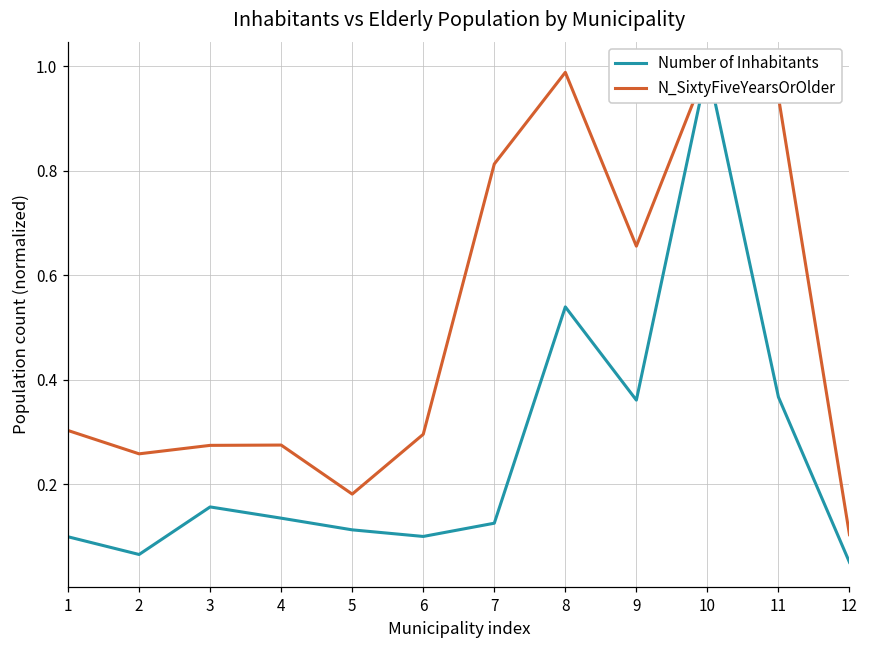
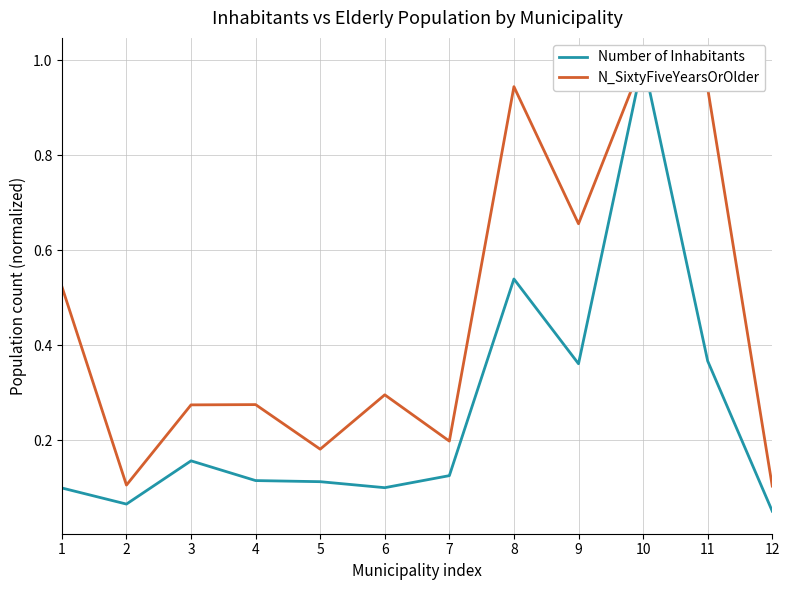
  {
    "Number of Inhabitants": {
      "1": 0.10,
      "2": 0.07,
      "3": 0.16,
-     "4": 0.13,
+     "4": 0.11,
      "5": 0.11,
      "6": 0.10,
      "7": 0.12,
      "8": 0.54,
      "9": 0.36,
      "11": 0.37,
      "12": 0.05
    },
    "N_SixtyFiveYearsOrOlder": {
-     "1": 0.30,
-     "2": 0.26,
+     "1": 0.52,
+     "2": 0.11,
      "3": 0.27,
      "4": 0.27,
      "5": 0.18,
      "6": 0.30,
-     "7": 0.81,
-     "8": 0.99,
+     "7": 0.20,
+     "8": 0.94,
      "9": 0.66,
      "12": 0.10
    }
  }
